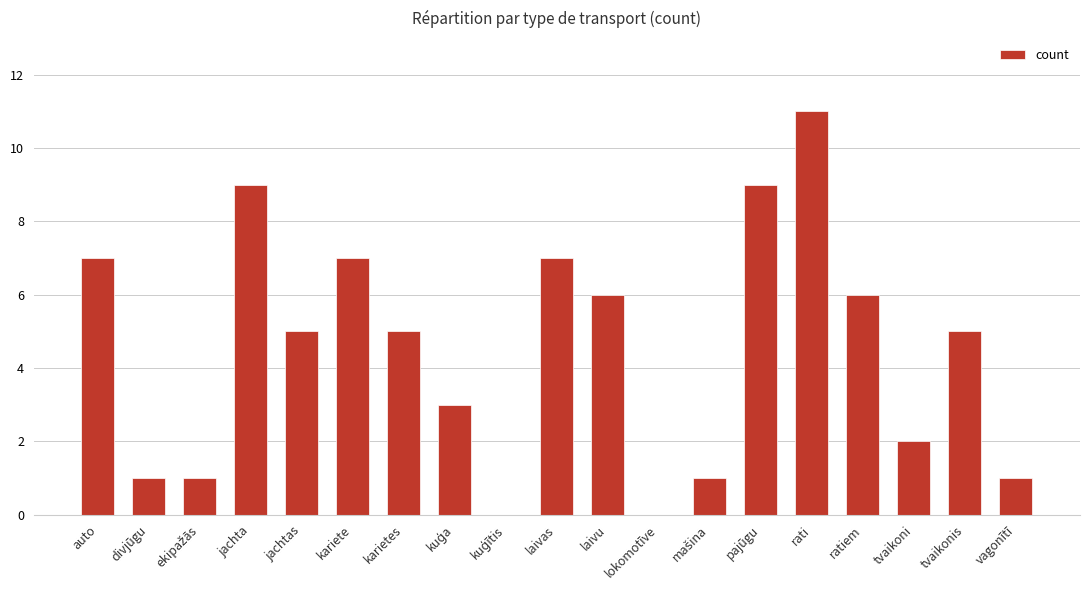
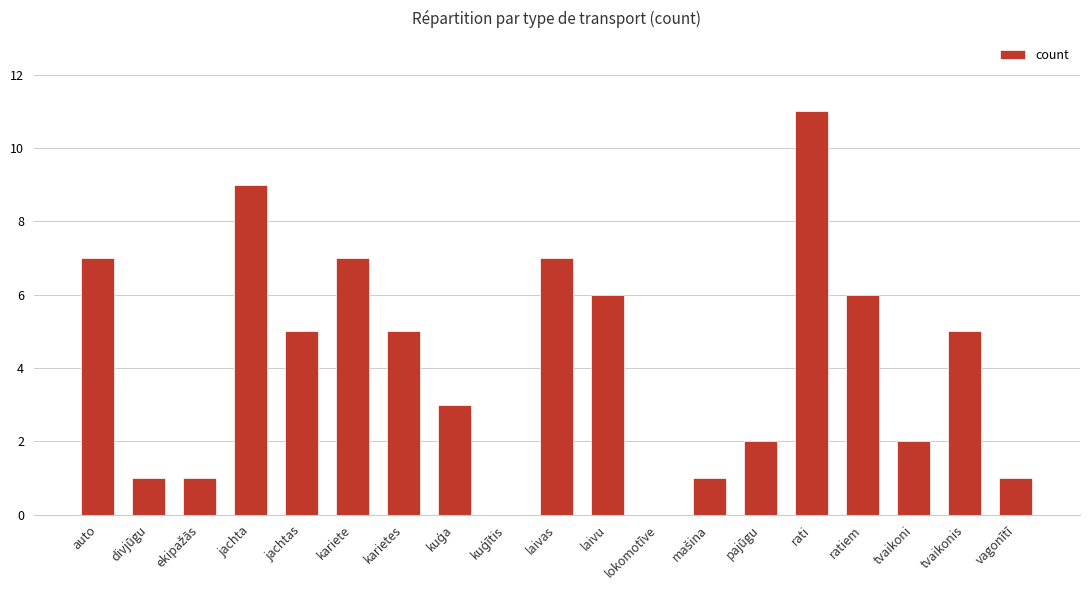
  {
    "auto": 7,
    "divjūgu": 1,
    "ekipažās": 1,
    "jachta": 9,
    "jachtas": 5,
    "kariete": 7,
    "karietes": 5,
    "kuģa": 3,
    "kuģītis": 0,
    "laivas": 7,
    "laivu": 6,
    "lokomotīve": 0,
    "mašina": 1,
-   "pajūgu": 9,
+   "pajūgu": 2,
    "rati": 11,
    "ratiem": 6,
    "tvaikoni": 2,
    "tvaikonis": 5,
    "vagonītī": 1
  }
